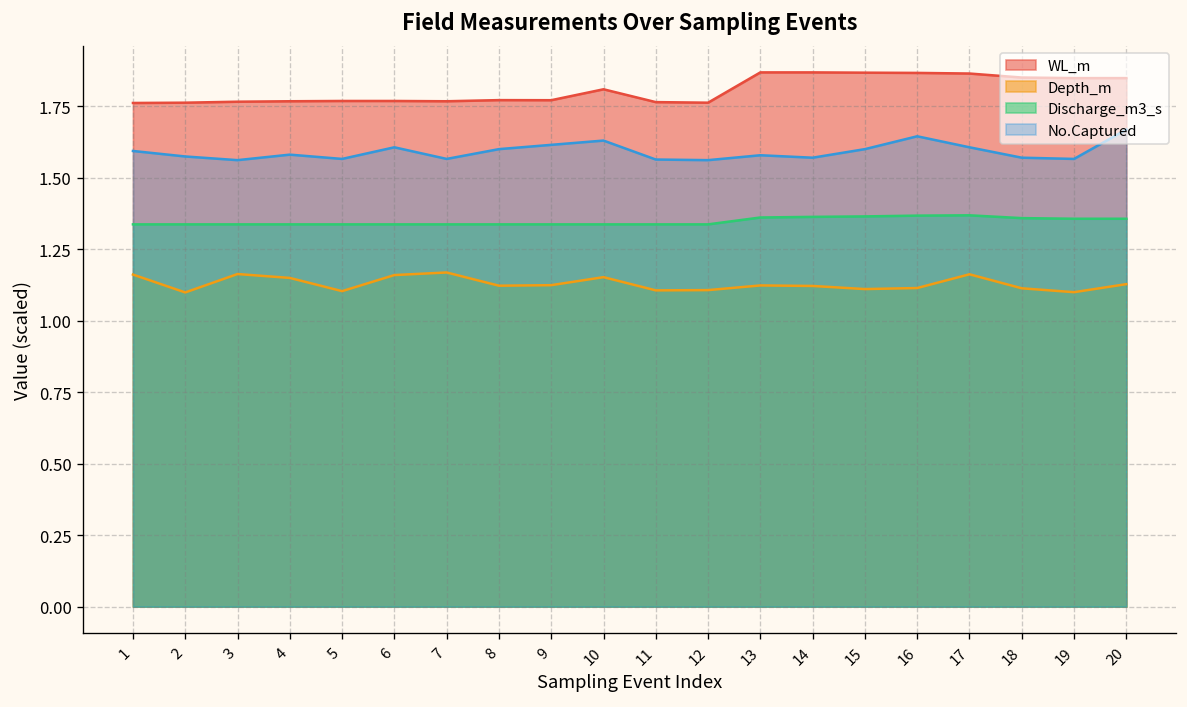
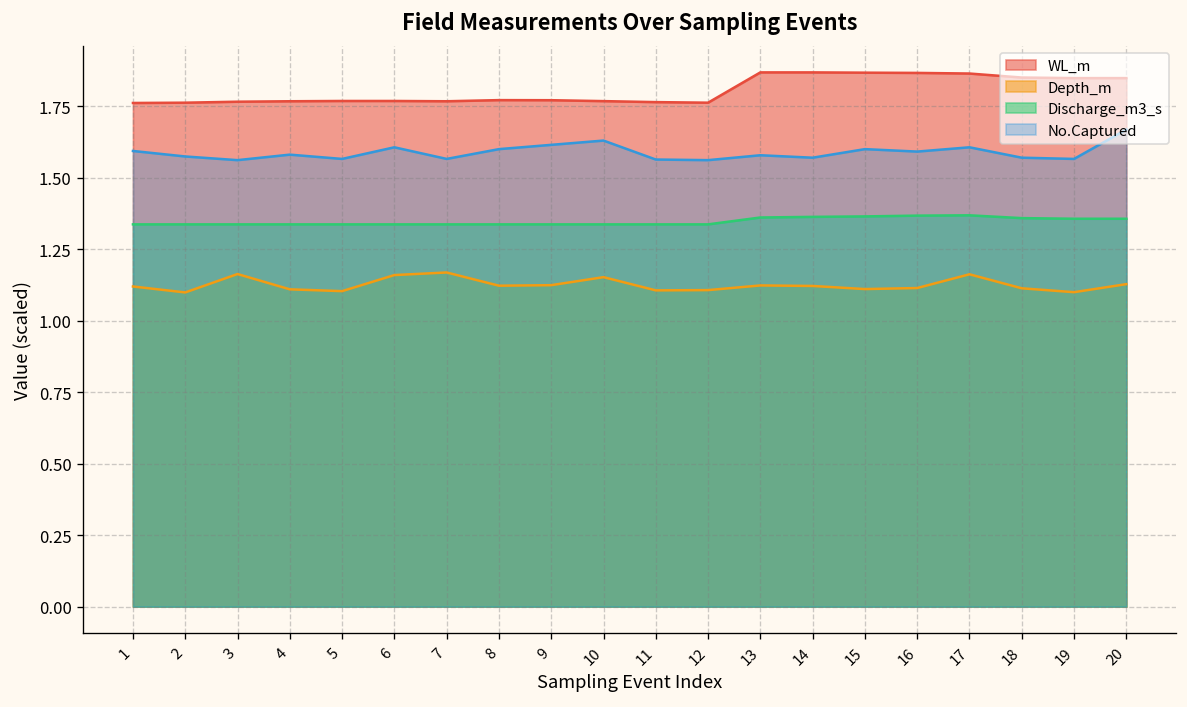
  {
    "WL_m": {
      "1": 1.76,
      "2": 1.76,
      "3": 1.77,
      "4": 1.77,
      "5": 1.77,
      "6": 1.77,
      "7": 1.77,
      "8": 1.77,
      "9": 1.77,
-     "10": 1.81,
+     "10": 1.77,
      "11": 1.77,
      "12": 1.76,
      "13": 1.87,
      "14": 1.87,
      "15": 1.87,
      "16": 1.87,
      "17": 1.87
    },
    "Depth_m": {
-     "1": 1.16,
+     "1": 1.12,
      "2": 1.10,
      "3": 1.16,
-     "4": 1.15,
+     "4": 1.11,
      "5": 1.10,
      "6": 1.16,
      "7": 1.17,
      "8": 1.12,
      "9": 1.12,
      "10": 1.15,
      "11": 1.11,
      "12": 1.11,
      "13": 1.12,
      "14": 1.12,
      "15": 1.11,
      "16": 1.11,
      "17": 1.16,
      "18": 1.11,
      "19": 1.10,
      "20": 1.13
    },
    "Discharge_m3_s": {
      "1": 1.34,
      "2": 1.34,
      "3": 1.34,
      "4": 1.34,
      "5": 1.34,
      "6": 1.34,
      "7": 1.34,
      "8": 1.34,
      "9": 1.34,
      "10": 1.34,
      "11": 1.34,
      "12": 1.34,
      "13": 1.36,
      "14": 1.36,
      "15": 1.37,
      "16": 1.37,
      "17": 1.37,
      "18": 1.36,
      "19": 1.36,
      "20": 1.36
    },
    "No.Captured": {
      "1": 1.59,
      "2": 1.57,
      "3": 1.56,
      "4": 1.58,
      "5": 1.57,
      "6": 1.61,
      "7": 1.57,
      "8": 1.60,
      "9": 1.62,
      "10": 1.63,
      "11": 1.56,
      "12": 1.56,
      "13": 1.58,
      "14": 1.57,
      "15": 1.60,
-     "16": 1.65,
+     "16": 1.59,
      "17": 1.61,
      "18": 1.57,
      "19": 1.57
    }
  }
